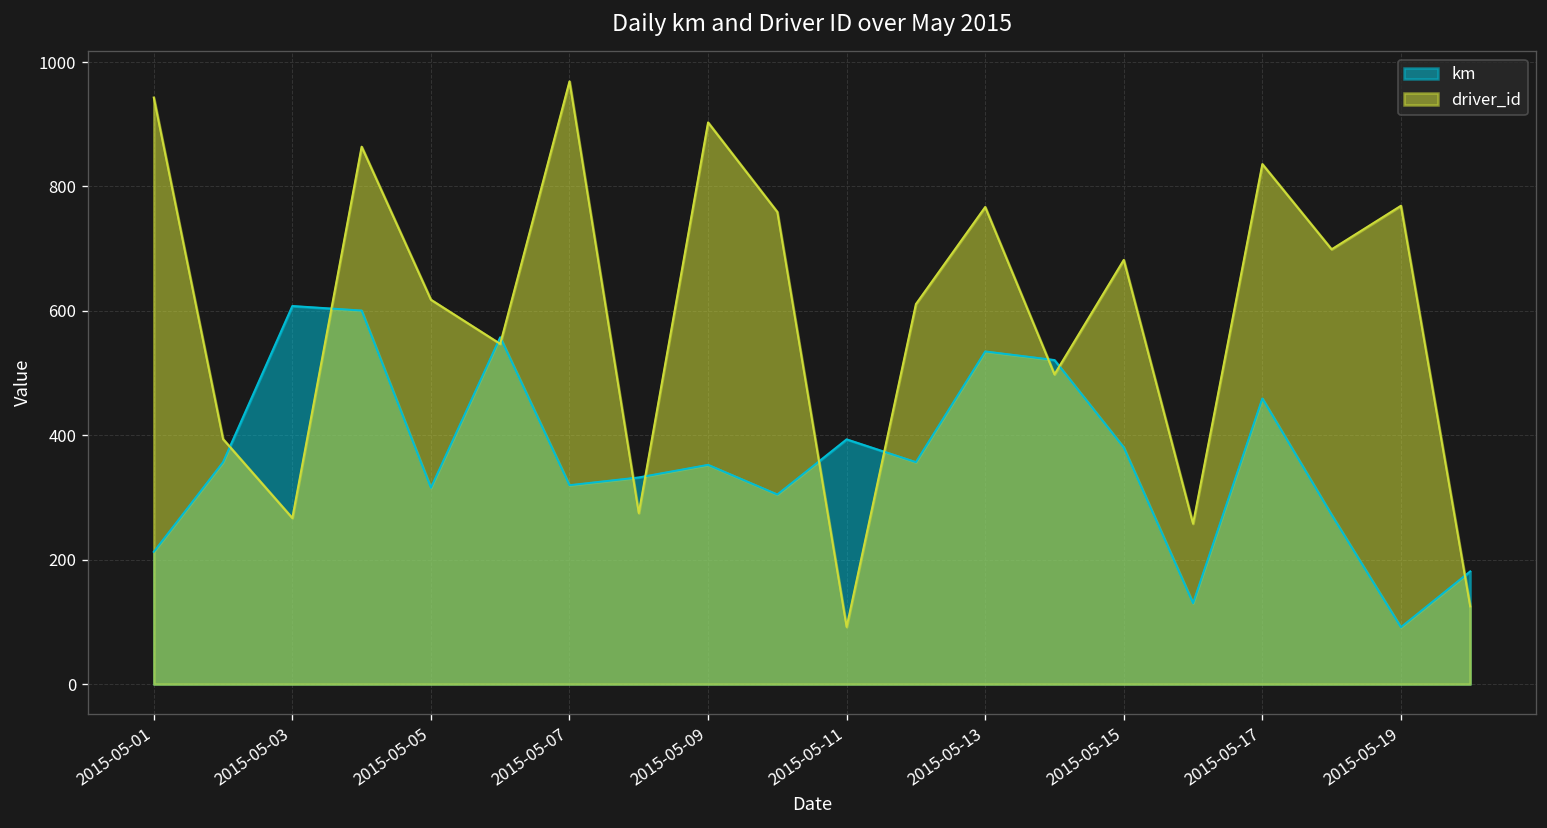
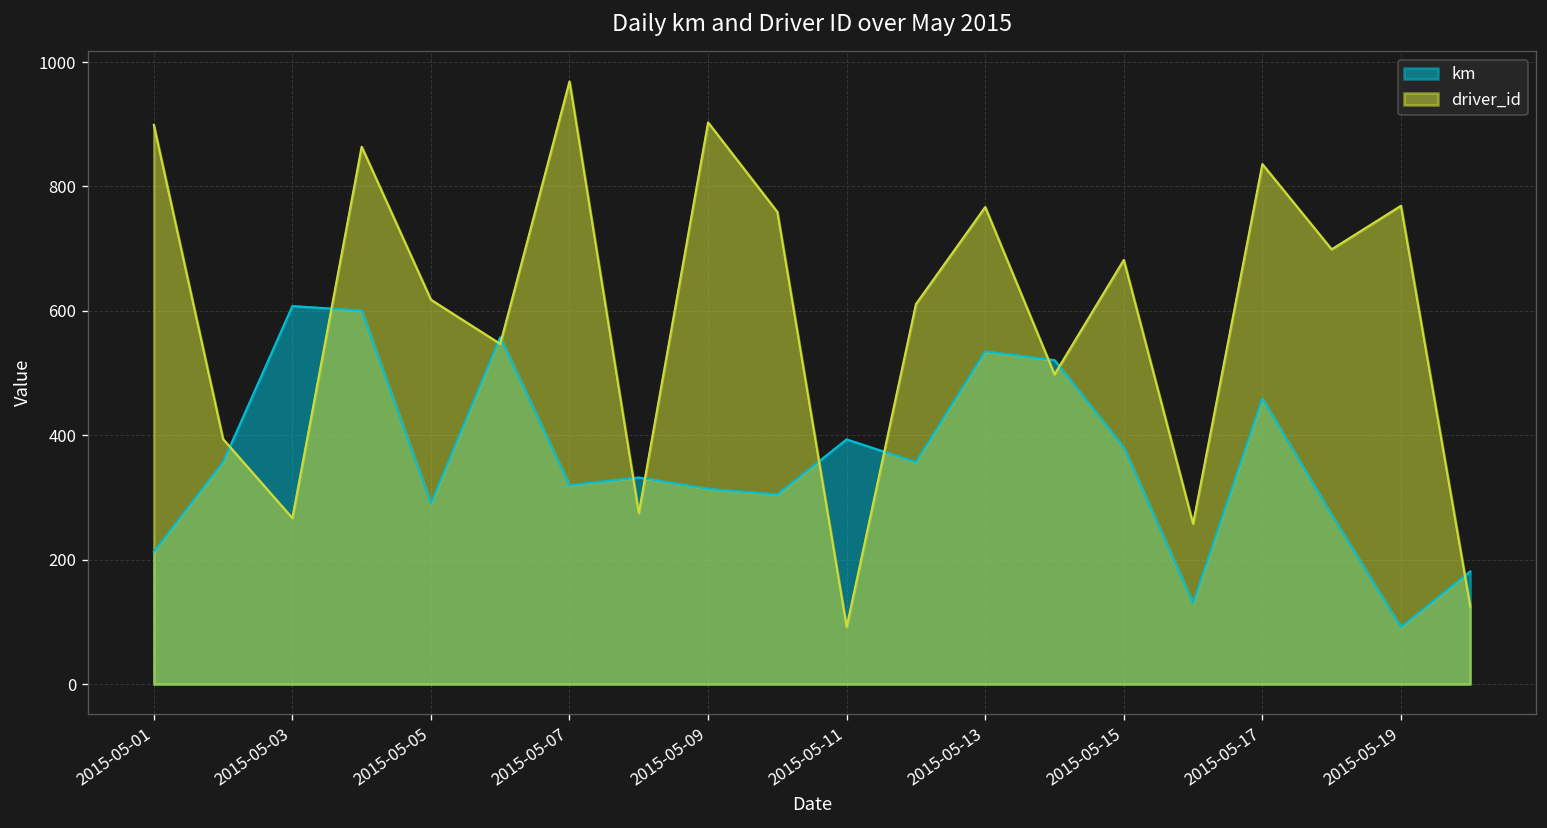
  {
    "km": {
      "2015-05-01": 210,
      "2015-05-03": 610,
-     "2015-05-05": 320,
+     "2015-05-05": 290,
      "2015-05-07": 320,
-     "2015-05-09": 350,
+     "2015-05-09": 310,
      "2015-05-11": 390,
      "2015-05-13": 530,
      "2015-05-15": 380,
      "2015-05-17": 460,
      "2015-05-19": 90
    },
    "driver_id": {
-     "2015-05-01": 940,
+     "2015-05-01": 900,
      "2015-05-03": 270,
      "2015-05-05": 620,
      "2015-05-07": 970,
      "2015-05-09": 900,
      "2015-05-11": 90,
      "2015-05-13": 770,
      "2015-05-15": 680,
      "2015-05-17": 840,
      "2015-05-19": 770
    }
  }
